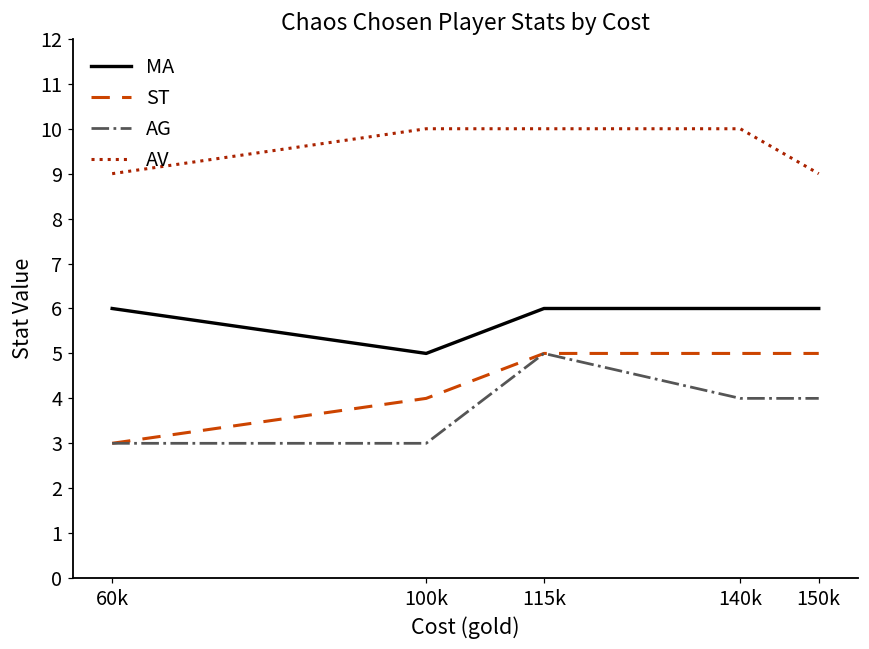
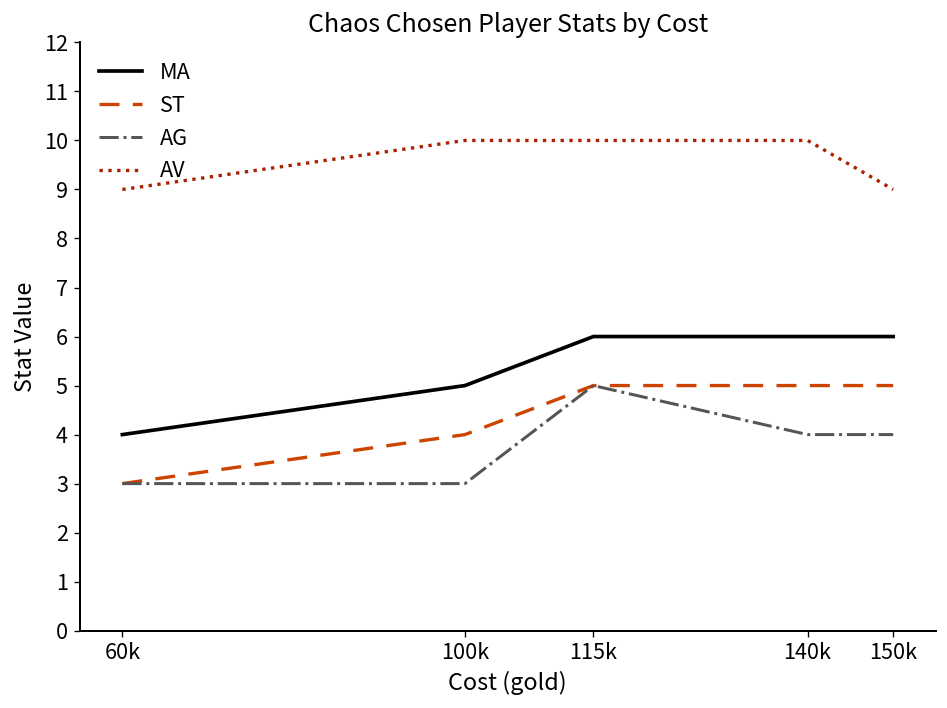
  {
    "MA": {
-     "60k": 6,
+     "60k": 4,
      "100k": 5,
      "115k": 6,
      "140k": 6,
      "150k": 6
    },
    "AG": {
      "100k": 3,
      "140k": 4,
      "150k": 4
    }
  }
